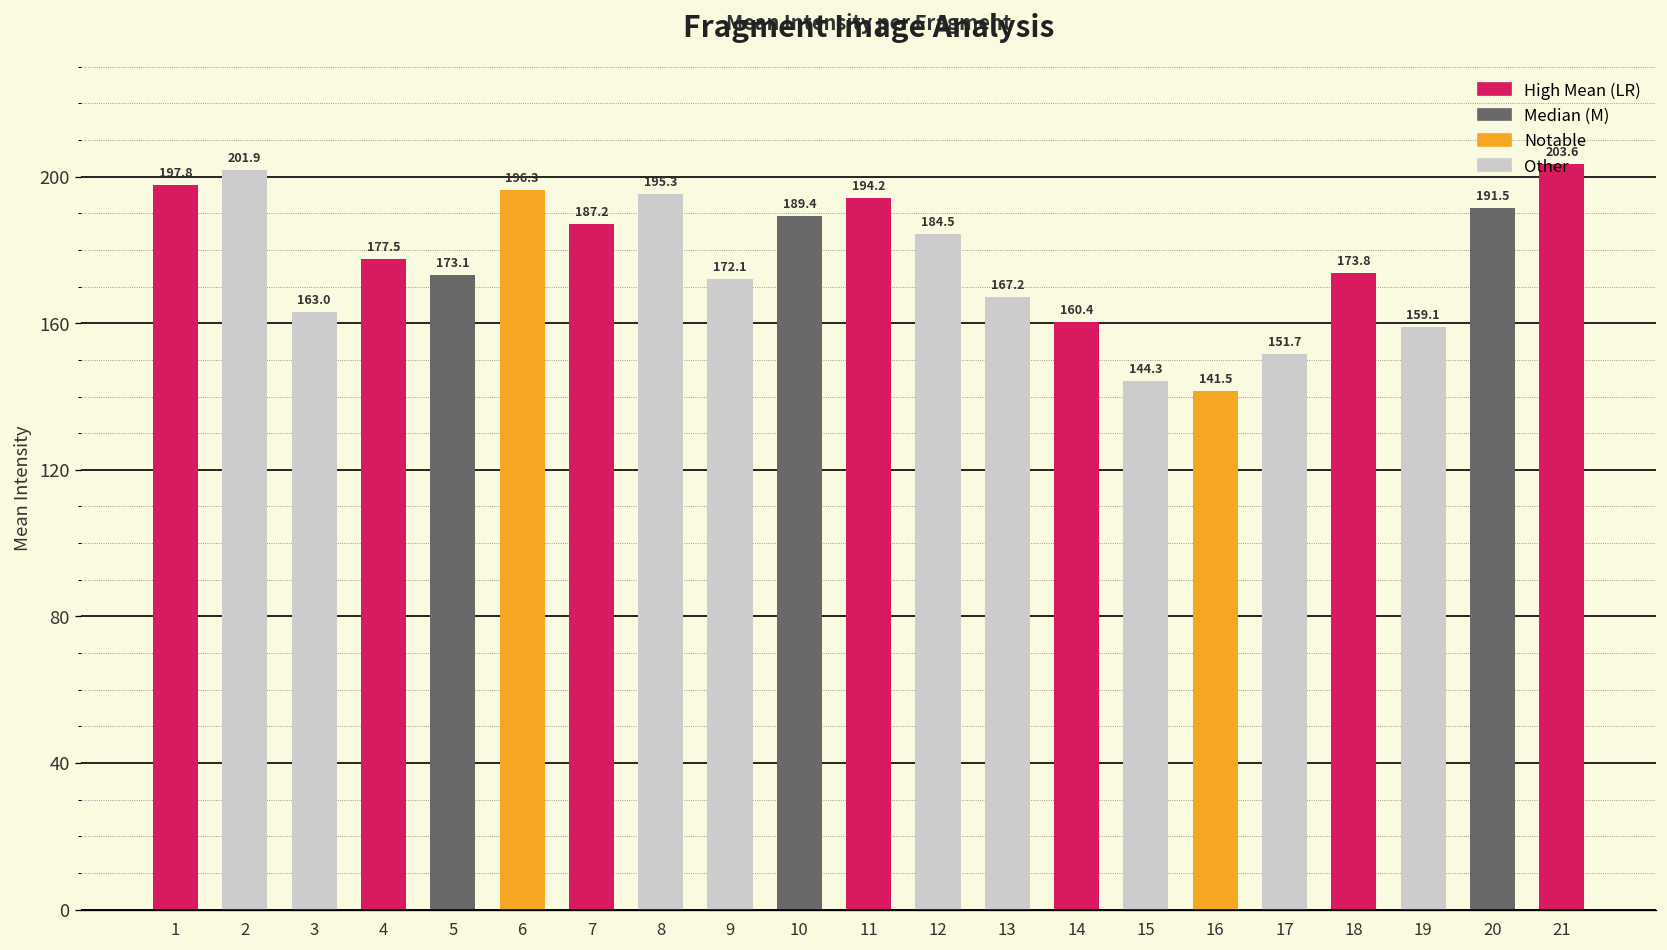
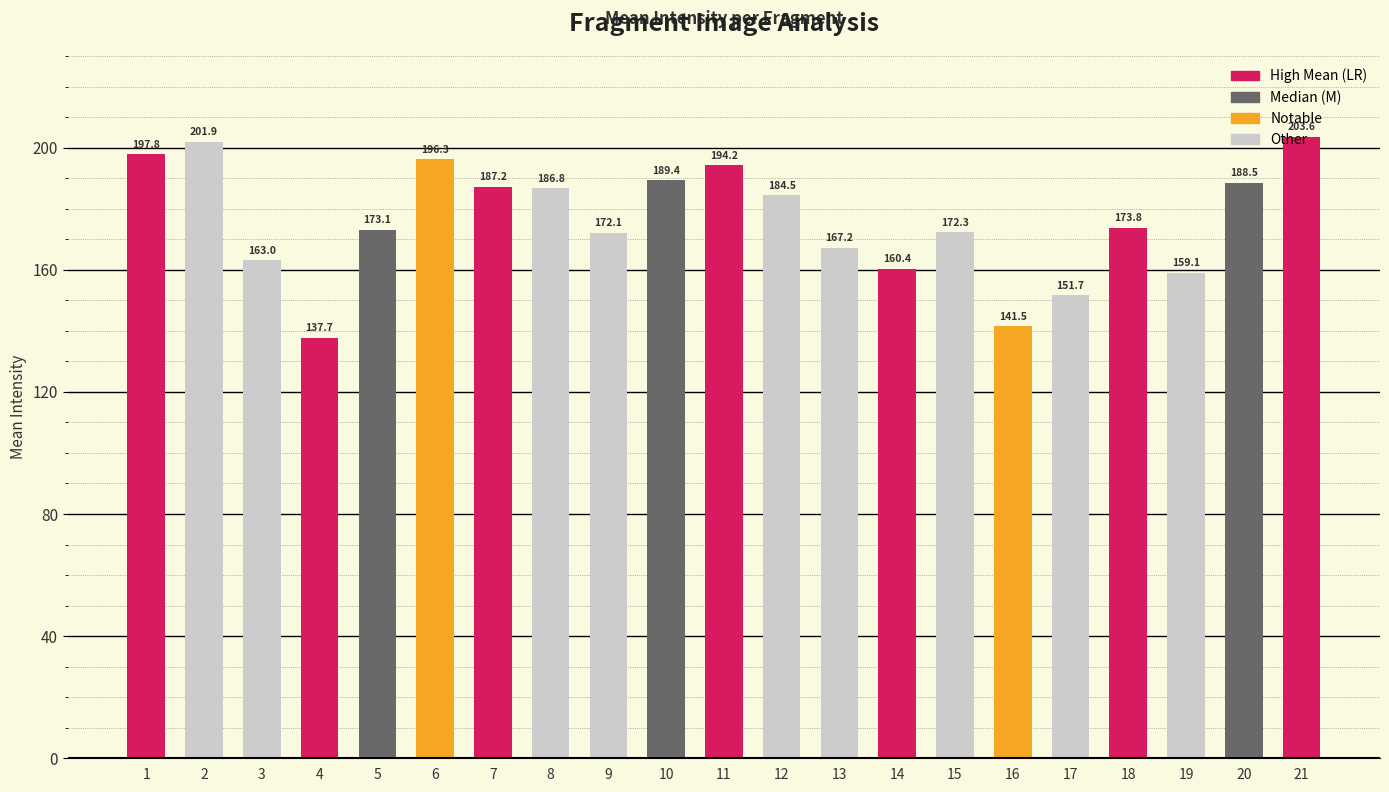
  {
    "1": 197.8,
    "2": 201.9,
    "3": 163.0,
-   "4": 177.5,
+   "4": 137.7,
    "5": 173.1,
    "6": 196.3,
    "7": 187.2,
-   "8": 195.3,
+   "8": 186.8,
    "9": 172.1,
    "10": 189.4,
    "11": 194.2,
    "12": 184.5,
    "13": 167.2,
    "14": 160.4,
-   "15": 144.3,
+   "15": 172.3,
    "16": 141.5,
    "17": 151.7,
    "18": 173.8,
    "19": 159.1,
-   "20": 191.5,
+   "20": 188.5,
    "21": 203.6
  }
